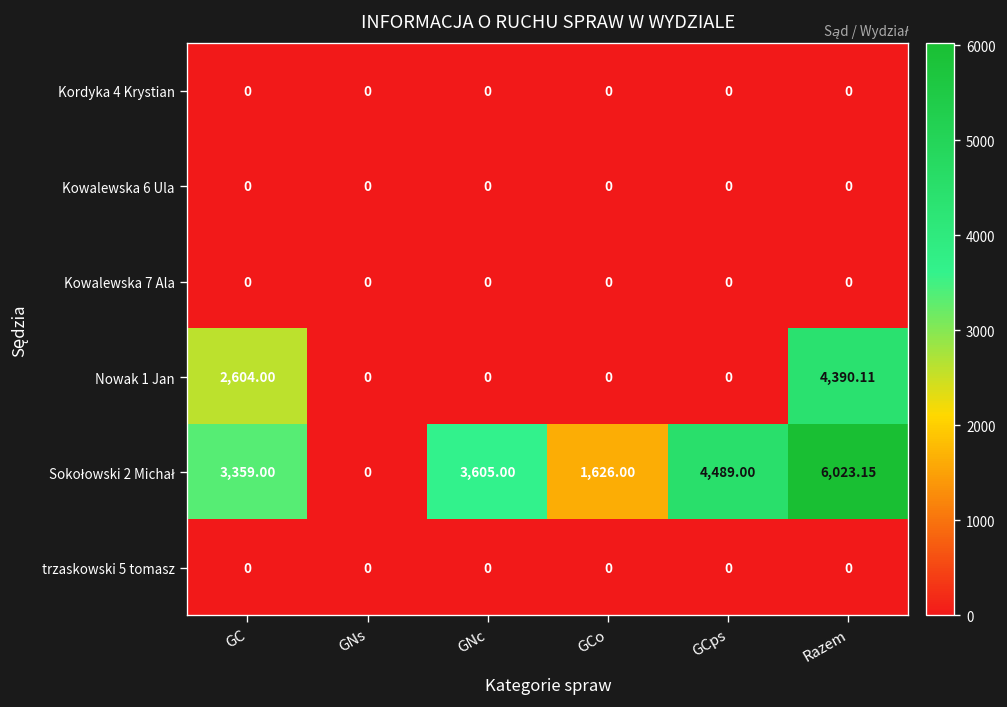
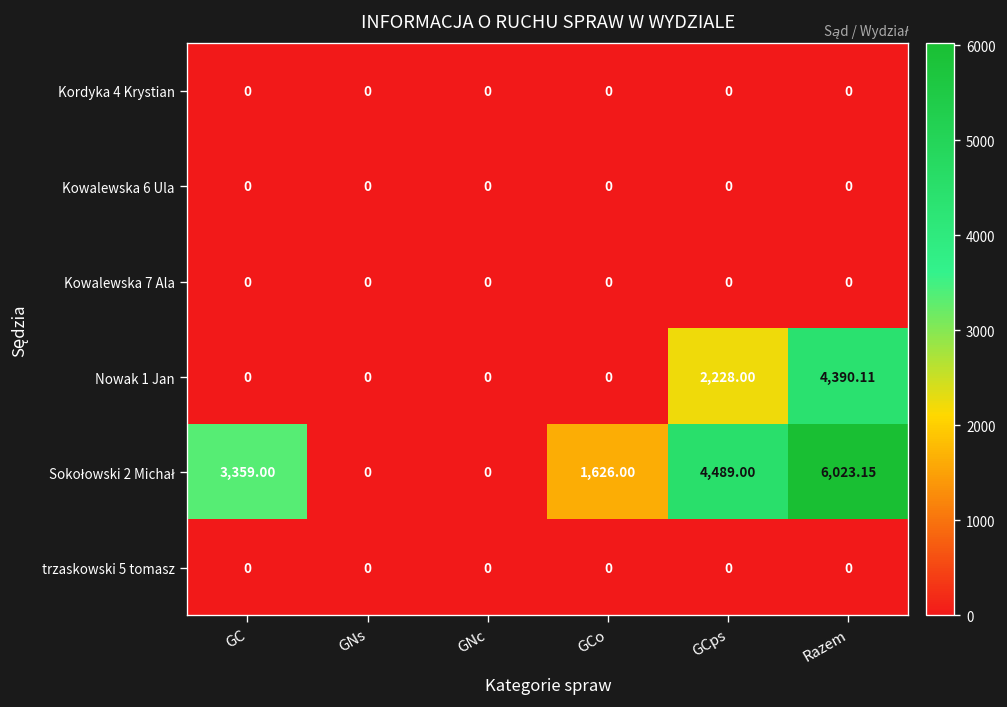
  {
    "Kordyka 4 Krystian": {
      "GC": "0",
      "GNs": "0",
      "GNc": "0",
      "GCo": "0",
      "GCps": "0",
      "Razem": "0"
    },
    "Kowalewska 6 Ula": {
      "GC": "0",
      "GNs": "0",
      "GNc": "0",
      "GCo": "0",
      "GCps": "0",
      "Razem": "0"
    },
    "Kowalewska 7 Ala": {
      "GC": "0",
      "GNs": "0",
      "GNc": "0",
      "GCo": "0",
      "GCps": "0",
      "Razem": "0"
    },
    "Nowak 1 Jan": {
-     "GC": "2,604.00",
+     "GC": "0",
      "GNs": "0",
      "GNc": "0",
      "GCo": "0",
-     "GCps": "0",
+     "GCps": "2,228.00",
      "Razem": "4,390.11"
    },
    "Sokołowski 2 Michał": {
      "GC": "3,359.00",
      "GNs": "0",
-     "GNc": "3,605.00",
+     "GNc": "0",
      "GCo": "1,626.00",
      "GCps": "4,489.00",
      "Razem": "6,023.15"
    },
    "trzaskowski 5 tomasz": {
      "GC": "0",
      "GNs": "0",
      "GNc": "0",
      "GCo": "0",
      "GCps": "0",
      "Razem": "0"
    }
  }
